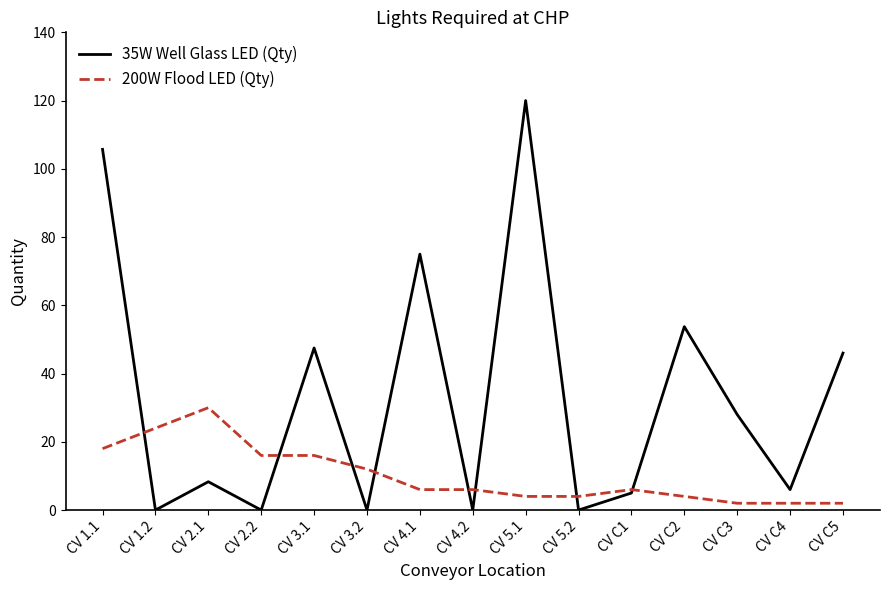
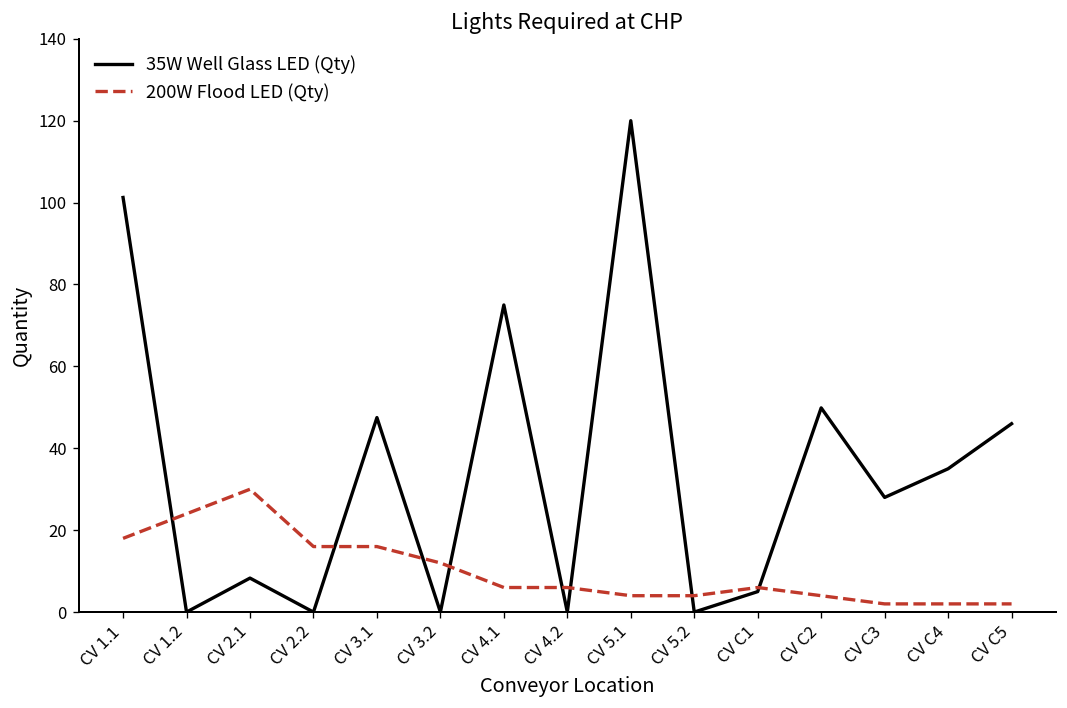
  {
    "35W Well Glass LED (Qty)": {
-     "CV 1.1": 106,
+     "CV 1.1": 101,
      "CV 1.2": 0,
      "CV 2.1": 8,
      "CV 2.2": 0,
      "CV 3.1": 48,
      "CV 3.2": 0,
      "CV 4.1": 75,
      "CV 4.2": 0,
      "CV 5.1": 120,
      "CV 5.2": 0,
      "CV C1": 5,
-     "CV C2": 54,
+     "CV C2": 50,
      "CV C3": 28,
-     "CV C4": 6,
+     "CV C4": 35,
      "CV C5": 46
    },
    "200W Flood LED (Qty)": {
      "CV 1.1": 18,
      "CV 1.2": 24,
      "CV 2.1": 30,
      "CV 2.2": 16,
      "CV 3.1": 16,
      "CV 3.2": 12,
      "CV 4.1": 6,
      "CV 4.2": 6,
      "CV 5.1": 4,
      "CV 5.2": 4,
      "CV C1": 6,
      "CV C2": 4,
      "CV C3": 2,
      "CV C4": 2,
      "CV C5": 2
    }
  }
